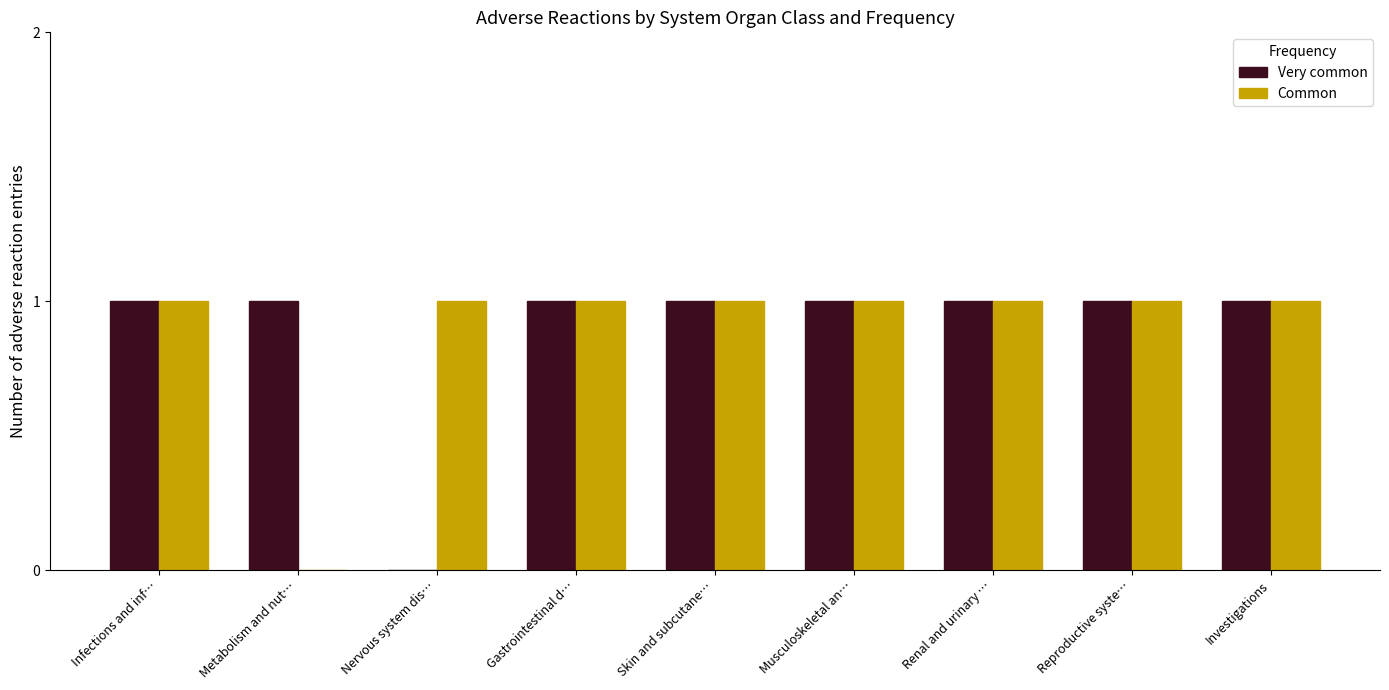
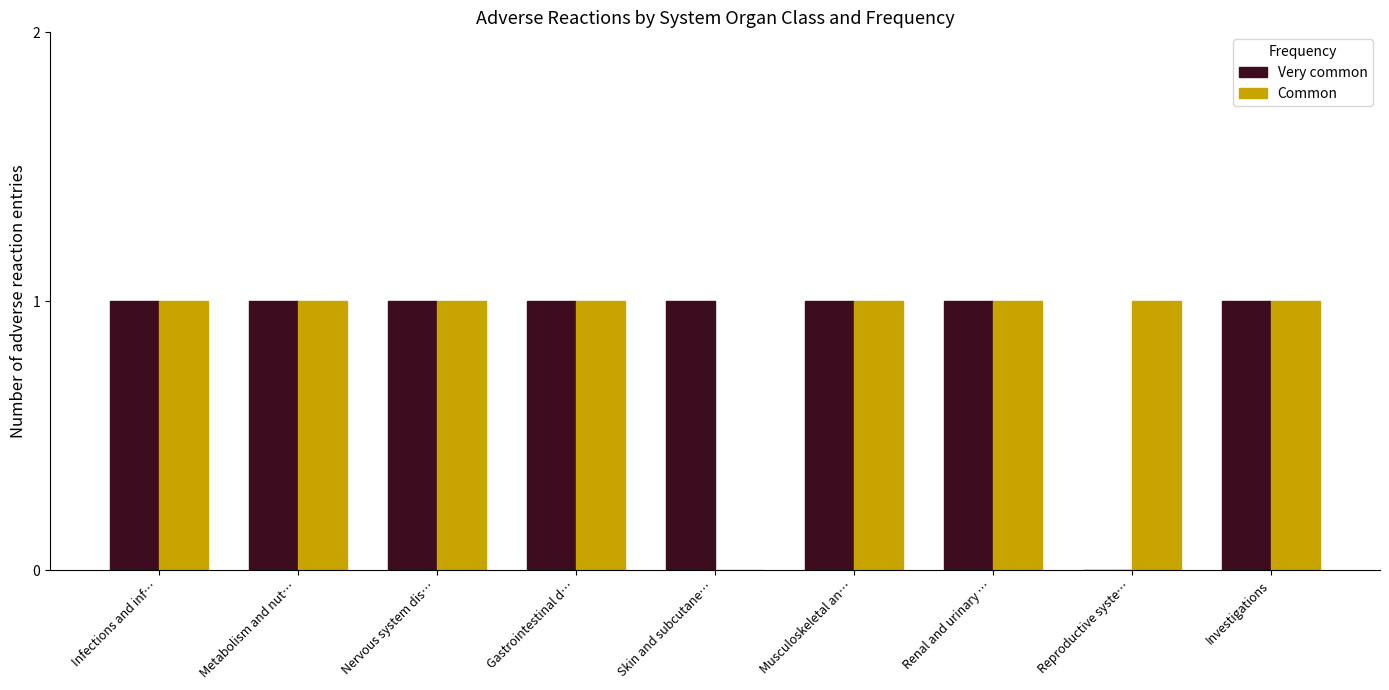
  {
    "Very common": {
      "Infections and inf…": 1,
      "Metabolism and nut…": 1,
-     "Nervous system dis…": 0,
+     "Nervous system dis…": 1,
      "Gastrointestinal d…": 1,
      "Skin and subcutane…": 1,
      "Musculoskeletal an…": 1,
      "Renal and urinary …": 1,
-     "Reproductive syste…": 1,
+     "Reproductive syste…": 0,
      "Investigations": 1
    },
    "Common": {
      "Infections and inf…": 1,
-     "Metabolism and nut…": 0,
+     "Metabolism and nut…": 1,
      "Nervous system dis…": 1,
      "Gastrointestinal d…": 1,
-     "Skin and subcutane…": 1,
+     "Skin and subcutane…": 0,
      "Musculoskeletal an…": 1,
      "Renal and urinary …": 1,
      "Reproductive syste…": 1,
      "Investigations": 1
    }
  }
